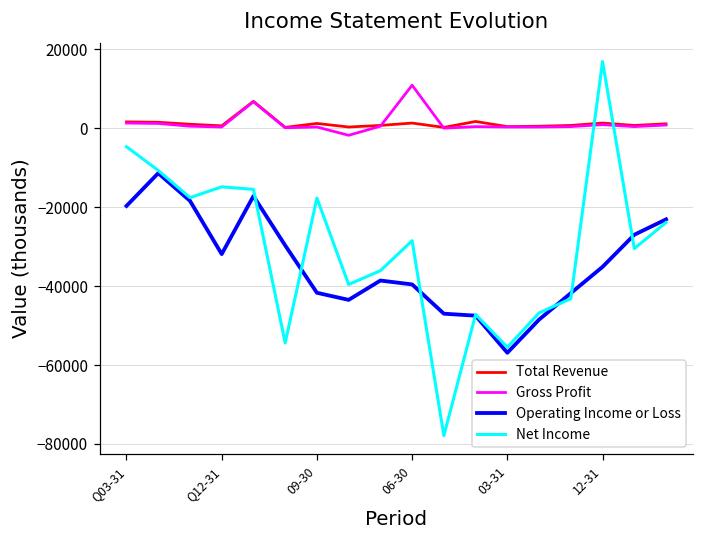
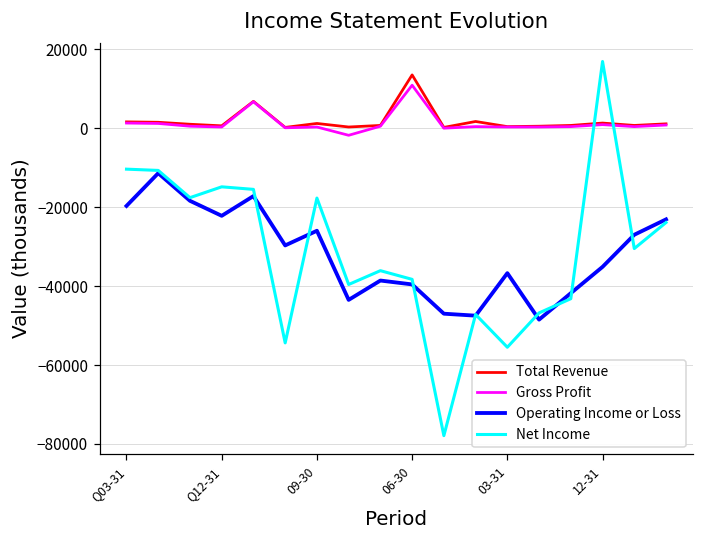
  {
    "Total Revenue": {
      "09-30": 1000,
-     "06-30": 1000
+     "06-30": 13000
    },
    "Gross Profit": {
      "09-30": 0,
      "06-30": 11000
    },
    "Operating Income or Loss": {
      "Q03-31": -20000,
-     "Q12-31": -32000,
-     "09-30": -42000,
+     "Q12-31": -22000,
+     "09-30": -26000,
      "06-30": -40000,
-     "03-31": -57000,
+     "03-31": -37000,
      "12-31": -35000
    },
    "Net Income": {
-     "Q03-31": -5000,
+     "Q03-31": -10000,
      "Q12-31": -15000,
      "09-30": -18000,
-     "06-30": -29000,
+     "06-30": -38000,
      "03-31": -56000,
      "12-31": 17000
    }
  }
